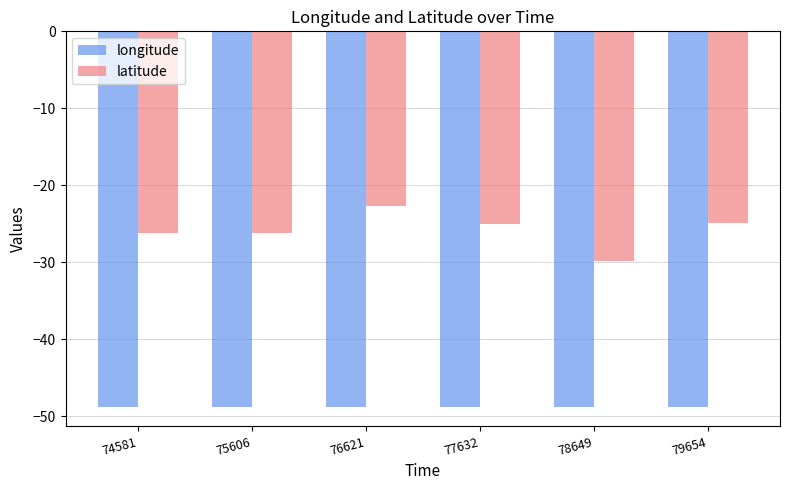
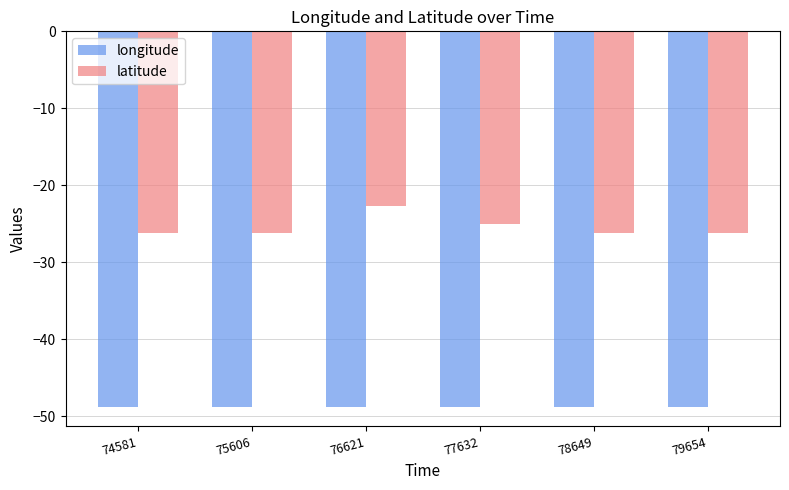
  {
    "longitude": {
      "74581": -49,
      "75606": -49,
      "76621": -49,
      "77632": -49,
      "78649": -49,
      "79654": -49
    },
    "latitude": {
      "74581": -26,
      "75606": -26,
      "76621": -23,
      "77632": -25,
-     "78649": -30,
-     "79654": -25
+     "78649": -26,
+     "79654": -26
    }
  }
